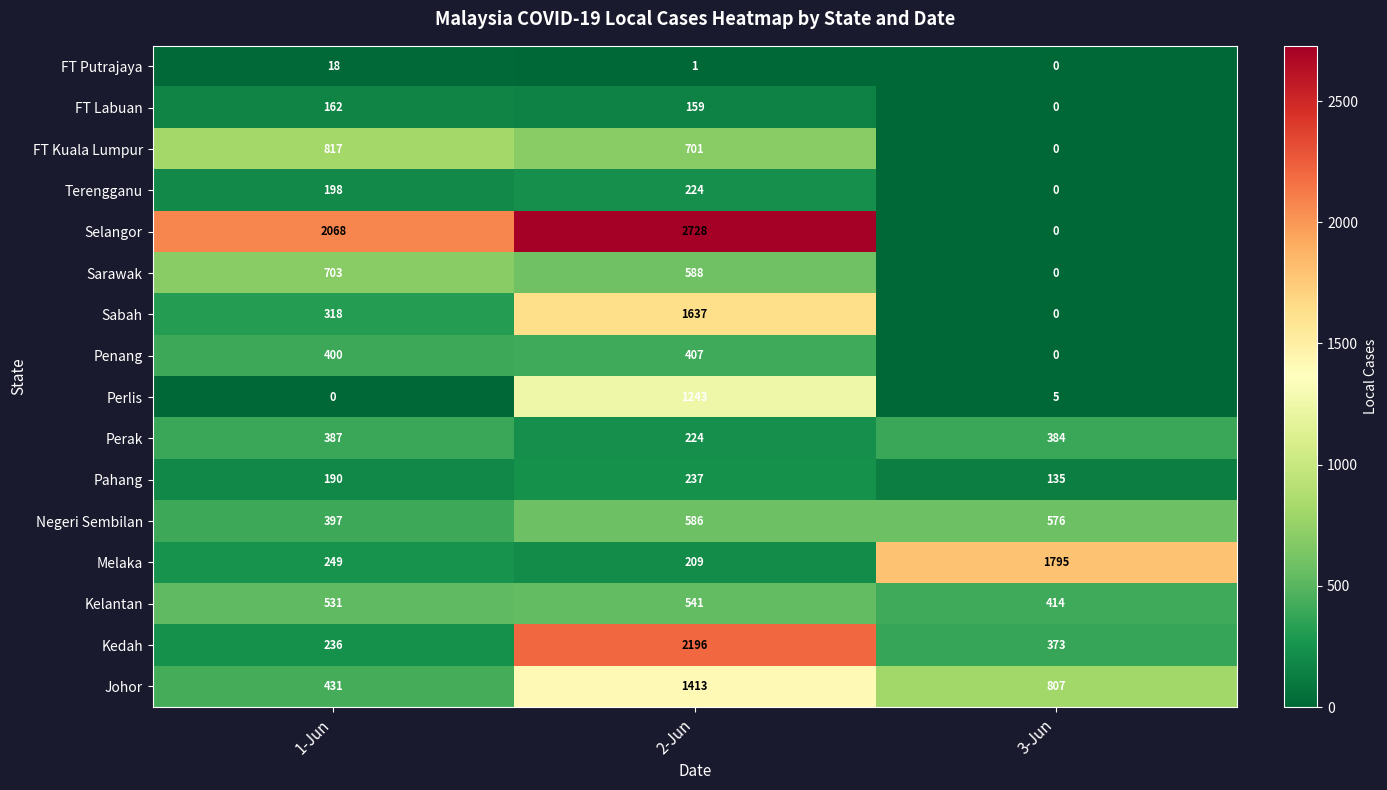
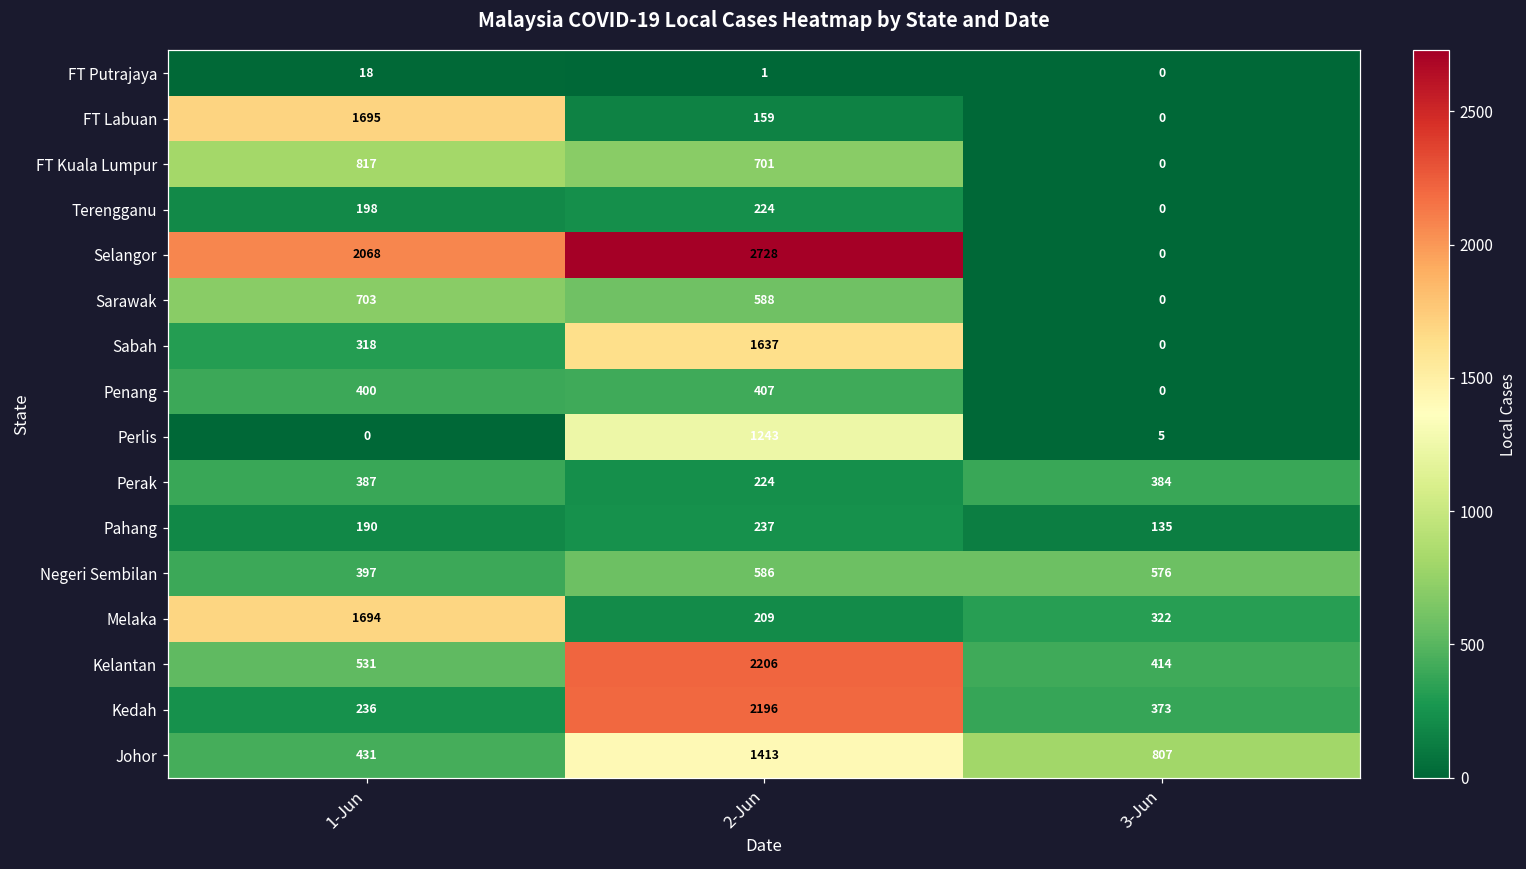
  {
    "FT Putrajaya": {
      "1-Jun": 18,
      "2-Jun": 1,
      "3-Jun": 0
    },
    "FT Labuan": {
-     "1-Jun": 162,
+     "1-Jun": 1695,
      "2-Jun": 159,
      "3-Jun": 0
    },
    "FT Kuala Lumpur": {
      "1-Jun": 817,
      "2-Jun": 701,
      "3-Jun": 0
    },
    "Terengganu": {
      "1-Jun": 198,
      "2-Jun": 224,
      "3-Jun": 0
    },
    "Selangor": {
      "1-Jun": 2068,
      "2-Jun": 2728,
      "3-Jun": 0
    },
    "Sarawak": {
      "1-Jun": 703,
      "2-Jun": 588,
      "3-Jun": 0
    },
    "Sabah": {
      "1-Jun": 318,
      "2-Jun": 1637,
      "3-Jun": 0
    },
    "Penang": {
      "1-Jun": 400,
      "2-Jun": 407,
      "3-Jun": 0
    },
    "Perlis": {
      "1-Jun": 0,
      "2-Jun": 1243,
      "3-Jun": 5
    },
    "Perak": {
      "1-Jun": 387,
      "2-Jun": 224,
      "3-Jun": 384
    },
    "Pahang": {
      "1-Jun": 190,
      "2-Jun": 237,
      "3-Jun": 135
    },
    "Negeri Sembilan": {
      "1-Jun": 397,
      "2-Jun": 586,
      "3-Jun": 576
    },
    "Melaka": {
-     "1-Jun": 249,
+     "1-Jun": 1694,
      "2-Jun": 209,
-     "3-Jun": 1795
+     "3-Jun": 322
    },
    "Kelantan": {
      "1-Jun": 531,
-     "2-Jun": 541,
+     "2-Jun": 2206,
      "3-Jun": 414
    },
    "Kedah": {
      "1-Jun": 236,
      "2-Jun": 2196,
      "3-Jun": 373
    },
    "Johor": {
      "1-Jun": 431,
      "2-Jun": 1413,
      "3-Jun": 807
    }
  }
